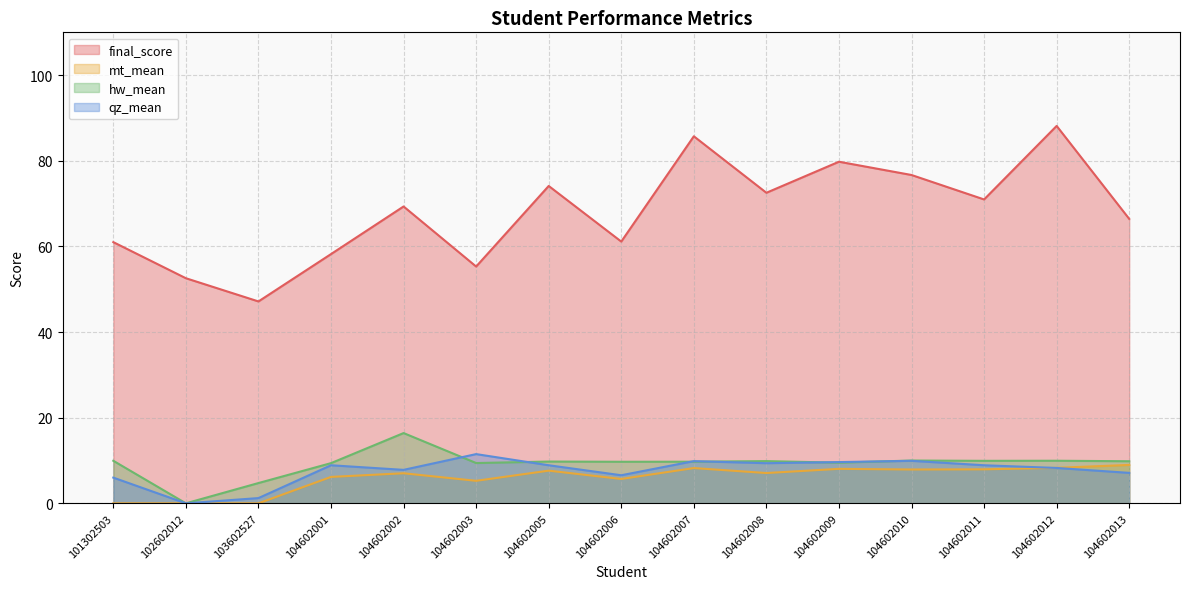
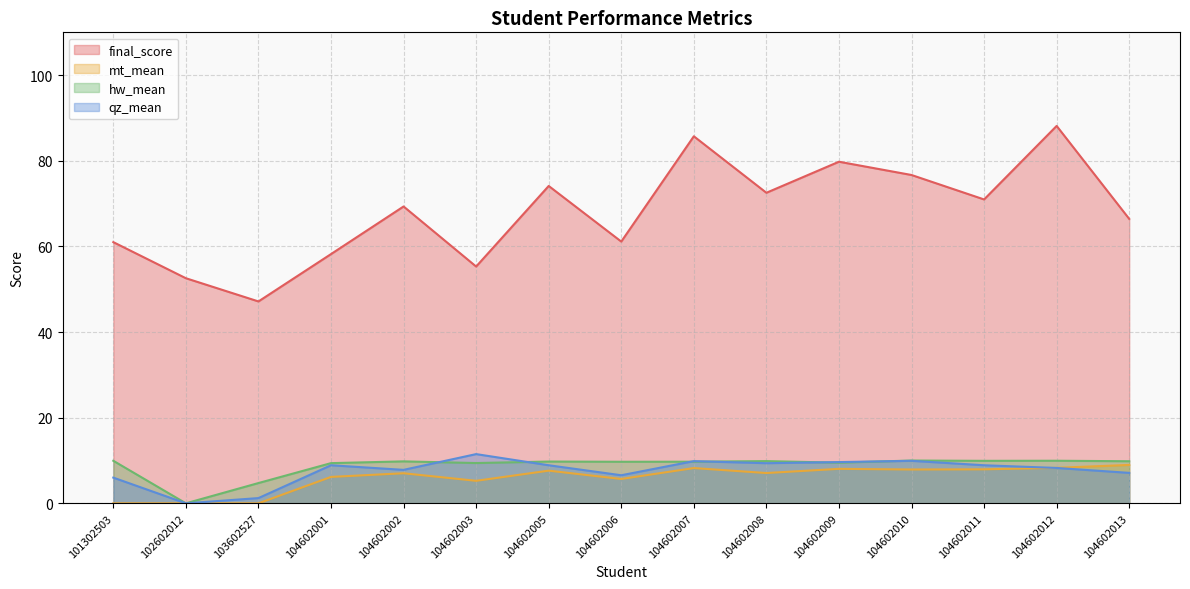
  {
    "hw_mean": {
      "101302503": 10,
      "103602527": 5,
-     "104602002": 16,
+     "104602002": 10,
      "104602003": 9,
      "104602005": 10,
      "104602006": 10,
      "104602011": 10,
      "104602012": 10,
      "104602013": 10
    },
    "qz_mean": {
      "101302503": 6,
      "103602527": 1,
      "104602002": 8,
      "104602003": 11,
      "104602005": 9,
      "104602006": 7,
      "104602011": 9,
      "104602013": 7
    }
  }
